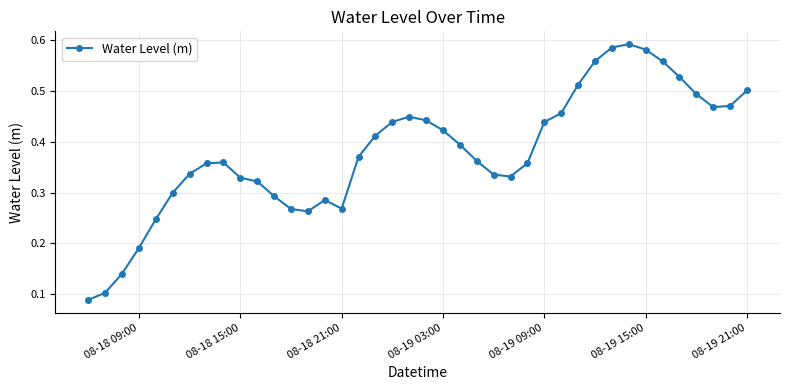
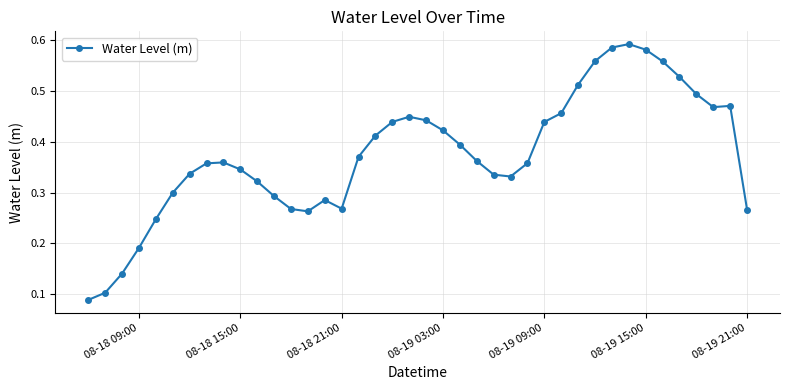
  {
    "08-18 09:00": 0.19,
-   "08-18 15:00": 0.33,
+   "08-18 15:00": 0.35,
    "08-18 21:00": 0.27,
    "08-19 03:00": 0.42,
    "08-19 09:00": 0.44,
    "08-19 15:00": 0.58,
-   "08-19 21:00": 0.50
+   "08-19 21:00": 0.27
  }
